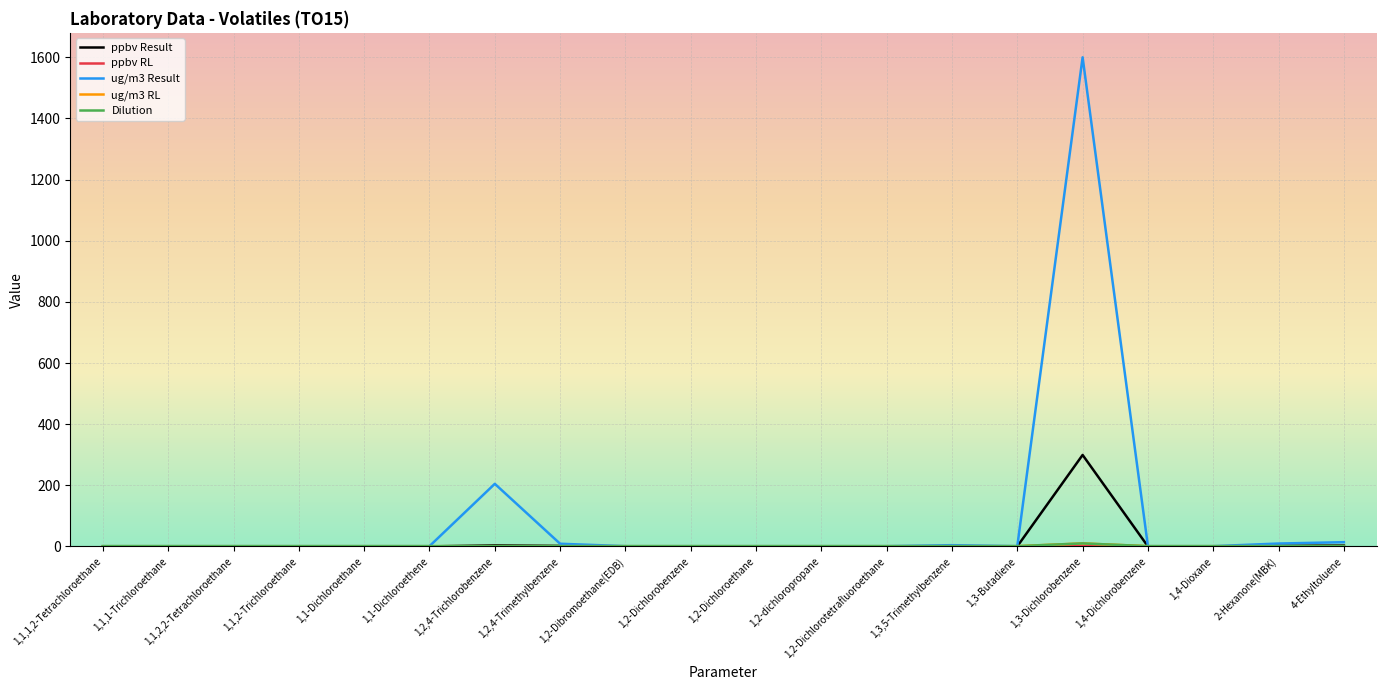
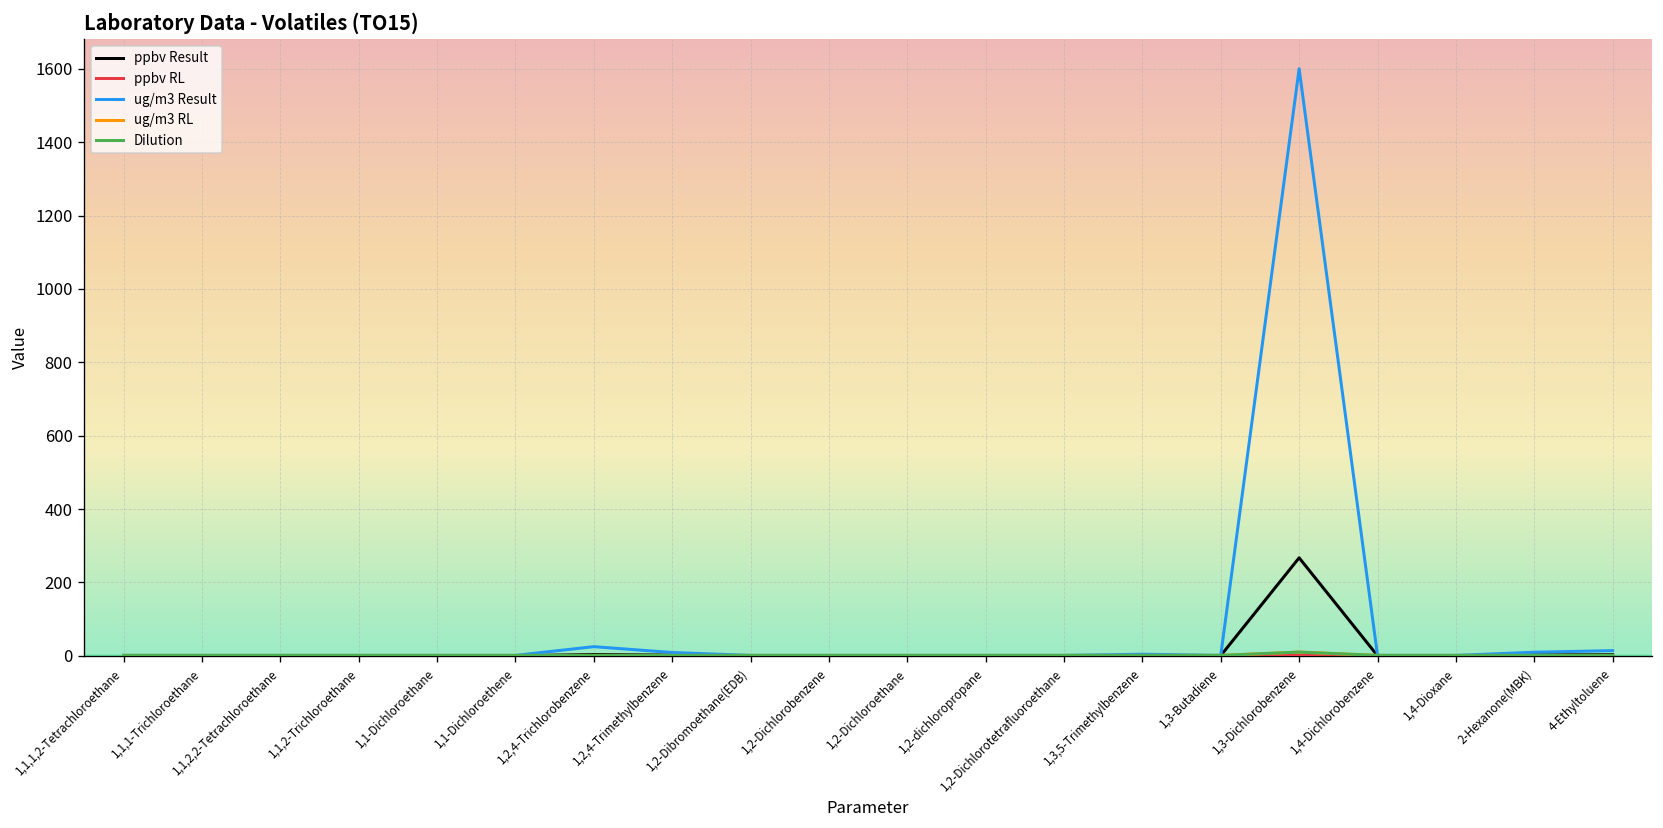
  {
    "ppbv Result": {
-     "1,3-Dichlorobenzene": 300
+     "1,3-Dichlorobenzene": 270
    },
    "ppbv RL": {
      "1,3-Dichlorobenzene": 0
    },
    "ug/m3 Result": {
-     "1,2,4-Trichlorobenzene": 200,
+     "1,2,4-Trichlorobenzene": 20,
      "1,3-Dichlorobenzene": 1600,
      "4-Ethyltoluene": 10
    },
    "Dilution": {
      "1,3-Dichlorobenzene": 10
    }
  }
